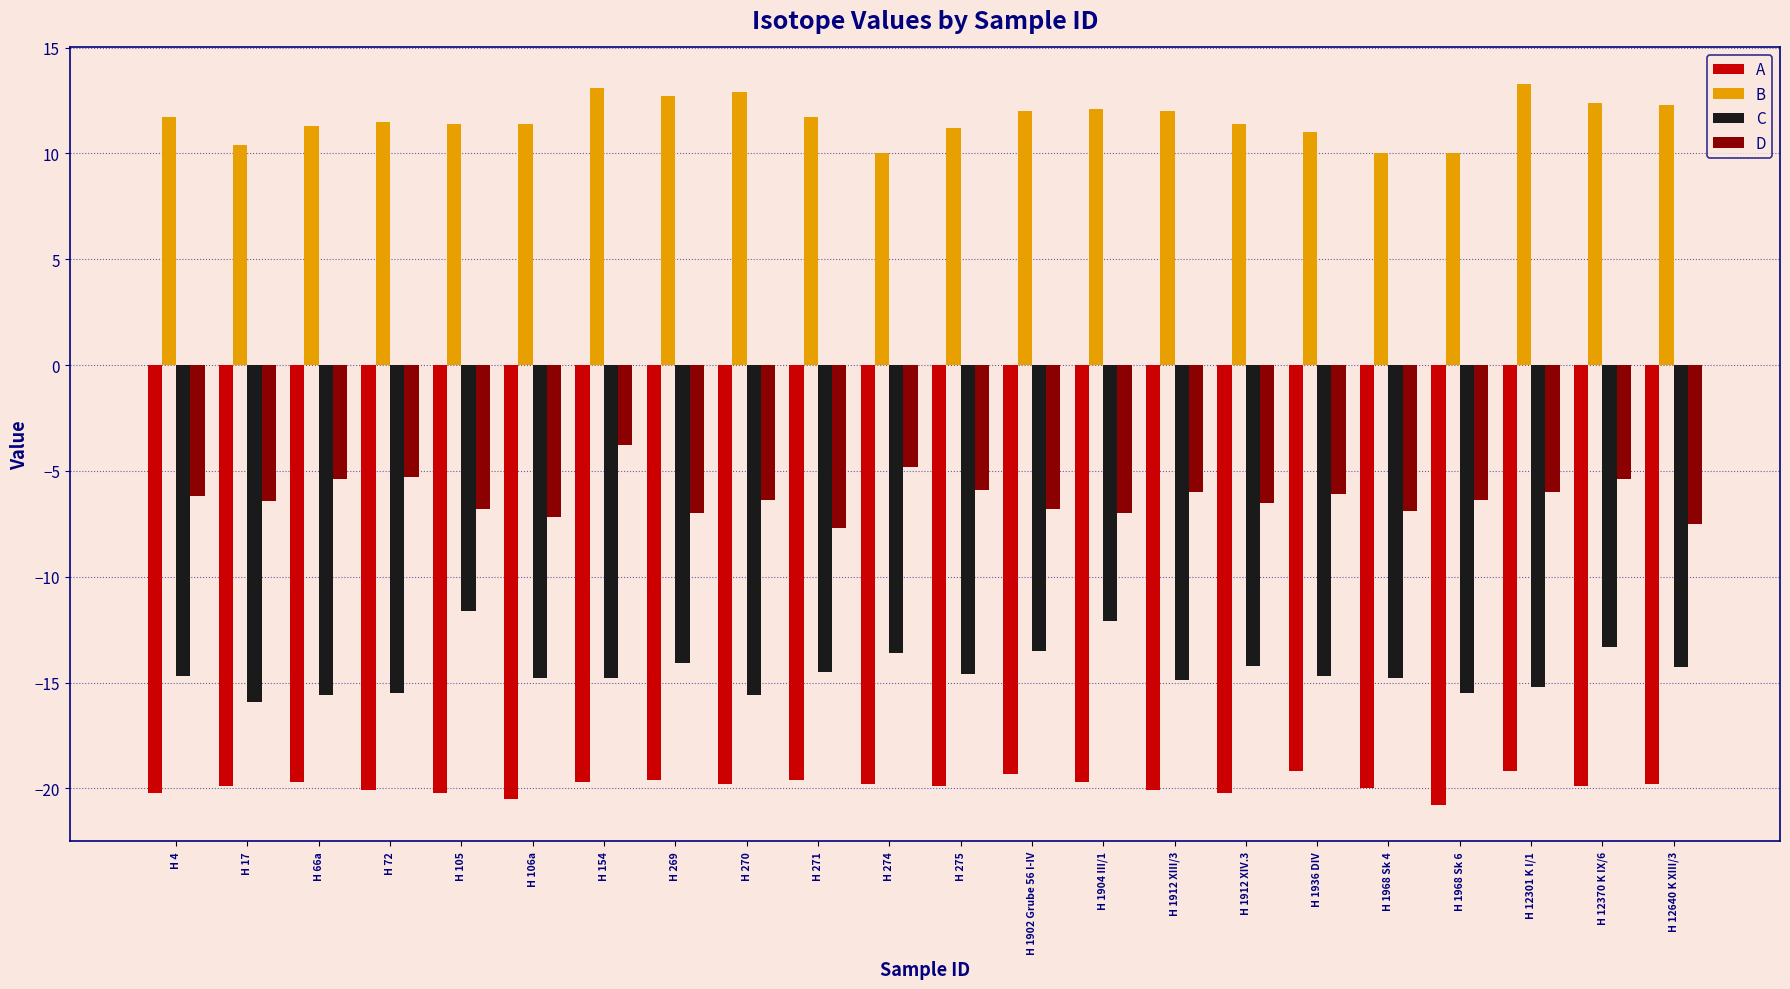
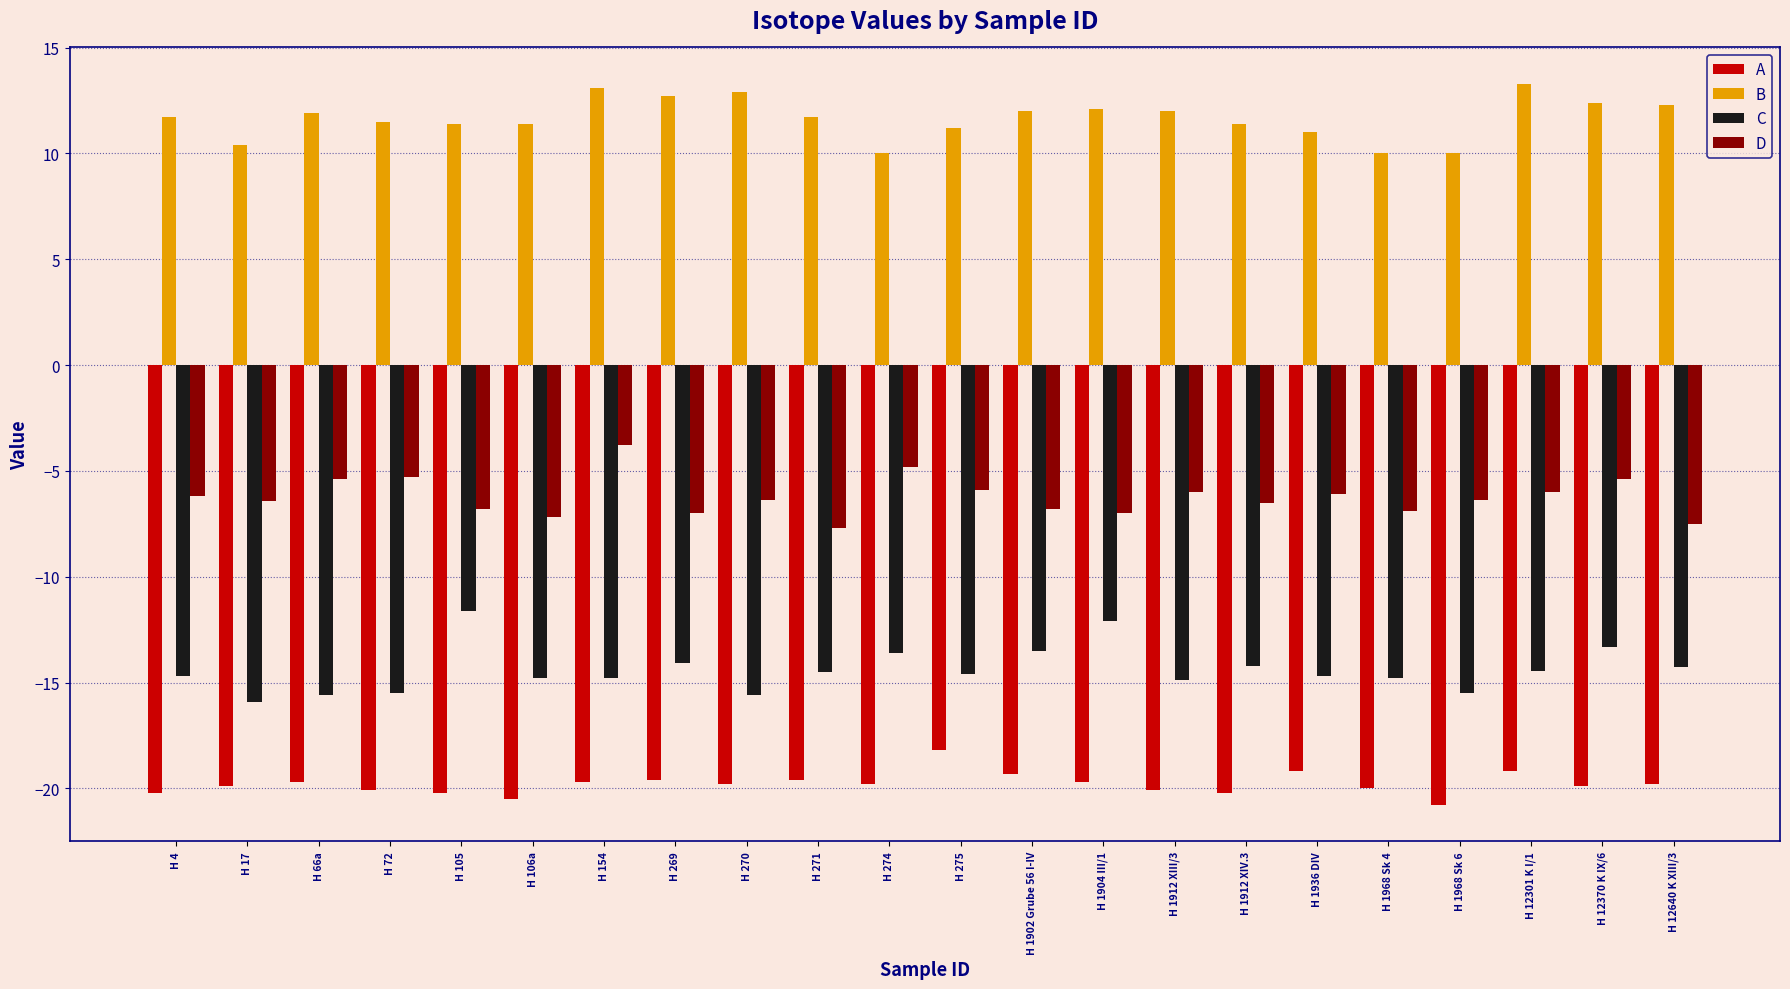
  {
    "A": {
      "H 4": -20.2,
      "H 17": -19.9,
      "H 66a": -19.7,
      "H 72": -20.1,
      "H 105": -20.2,
      "H 106a": -20.5,
      "H 154": -19.7,
      "H 269": -19.6,
      "H 270": -19.8,
      "H 271": -19.6,
      "H 274": -19.8,
-     "H 275": -19.9,
+     "H 275": -18.2,
      "H 1902 Grube 56 I-IV": -19.3,
      "H 1904 III/1": -19.7,
      "H 1912 XIII/3": -20.1,
      "H 1912 XIV.3": -20.2,
      "H 1936 DIV": -19.2,
      "H 1968 Sk 4": -20.0,
      "H 1968 Sk 6": -20.8,
      "H 12301 K I/1": -19.2,
      "H 12370 K IX/6": -19.9,
      "H 12640 K XIII/3": -19.8
    },
    "B": {
      "H 4": 11.7,
      "H 17": 10.4,
-     "H 66a": 11.3,
+     "H 66a": 11.9,
      "H 72": 11.5,
      "H 105": 11.4,
      "H 106a": 11.4,
      "H 154": 13.1,
      "H 269": 12.7,
      "H 270": 12.9,
      "H 271": 11.7,
      "H 274": 10.0,
      "H 275": 11.2,
      "H 1902 Grube 56 I-IV": 12.0,
      "H 1904 III/1": 12.1,
      "H 1912 XIII/3": 12.0,
      "H 1912 XIV.3": 11.4,
      "H 1936 DIV": 11.0,
      "H 1968 Sk 4": 10.0,
      "H 1968 Sk 6": 10.0,
      "H 12301 K I/1": 13.3,
      "H 12370 K IX/6": 12.4,
      "H 12640 K XIII/3": 12.3
    },
    "C": {
      "H 4": -14.7,
      "H 17": -15.9,
      "H 66a": -15.6,
      "H 72": -15.5,
      "H 105": -11.6,
      "H 106a": -14.8,
      "H 154": -14.8,
      "H 269": -14.1,
      "H 270": -15.6,
      "H 271": -14.5,
      "H 274": -13.6,
      "H 275": -14.6,
      "H 1902 Grube 56 I-IV": -13.5,
      "H 1904 III/1": -12.1,
      "H 1912 XIII/3": -14.9,
      "H 1912 XIV.3": -14.2,
      "H 1936 DIV": -14.7,
      "H 1968 Sk 4": -14.8,
      "H 1968 Sk 6": -15.5,
-     "H 12301 K I/1": -15.2,
+     "H 12301 K I/1": -14.5,
      "H 12370 K IX/6": -13.3,
      "H 12640 K XIII/3": -14.3
    },
    "D": {
      "H 4": -6.2,
      "H 17": -6.4,
      "H 66a": -5.4,
      "H 72": -5.3,
      "H 105": -6.8,
      "H 106a": -7.2,
      "H 154": -3.8,
      "H 269": -7.0,
      "H 270": -6.4,
      "H 271": -7.7,
      "H 274": -4.8,
      "H 275": -5.9,
      "H 1902 Grube 56 I-IV": -6.8,
      "H 1904 III/1": -7.0,
      "H 1912 XIII/3": -6.0,
      "H 1912 XIV.3": -6.5,
      "H 1936 DIV": -6.1,
      "H 1968 Sk 4": -6.9,
      "H 1968 Sk 6": -6.4,
      "H 12301 K I/1": -6.0,
      "H 12370 K IX/6": -5.4,
      "H 12640 K XIII/3": -7.5
    }
  }
